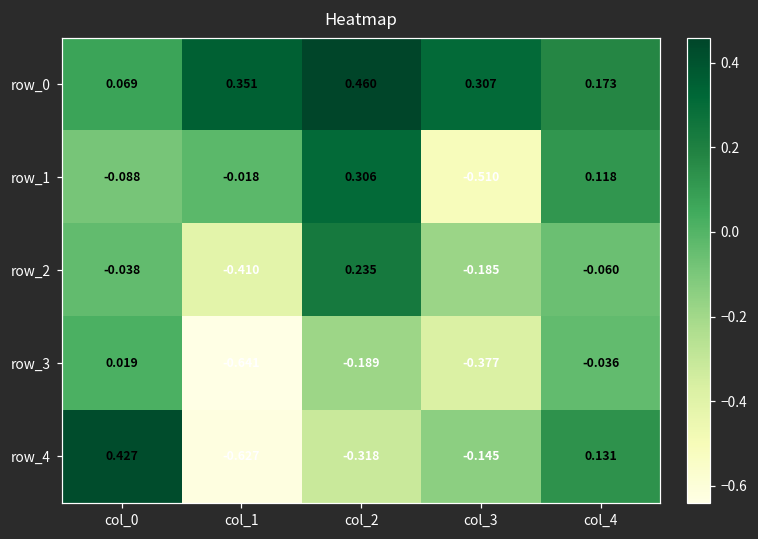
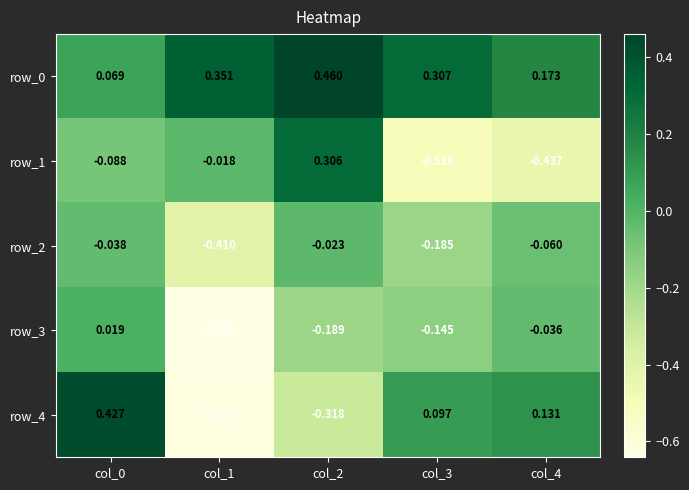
  {
    "row_0": {
      "col_0": 0.069,
      "col_1": 0.351,
      "col_2": 0.460,
      "col_3": 0.307,
      "col_4": 0.173
    },
    "row_1": {
      "col_0": -0.088,
      "col_1": -0.018,
      "col_2": 0.306,
      "col_3": -0.510,
-     "col_4": 0.118
+     "col_4": -0.437
    },
    "row_2": {
      "col_0": -0.038,
      "col_1": -0.410,
-     "col_2": 0.235,
+     "col_2": -0.023,
      "col_3": -0.185,
      "col_4": -0.060
    },
    "row_3": {
      "col_0": 0.019,
      "col_2": -0.189,
-     "col_3": -0.377,
+     "col_3": -0.145,
      "col_4": -0.036
    },
    "row_4": {
      "col_0": 0.427,
      "col_2": -0.318,
-     "col_3": -0.145,
+     "col_3": 0.097,
      "col_4": 0.131
    }
  }
